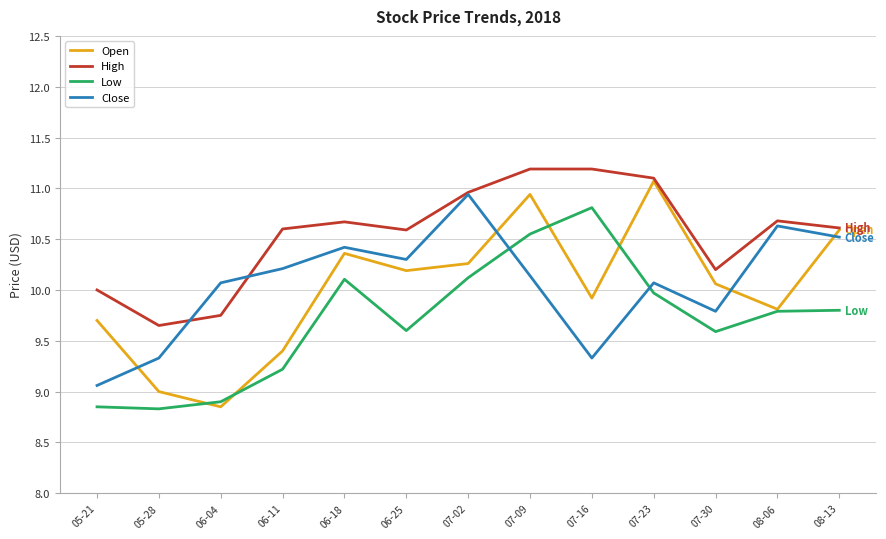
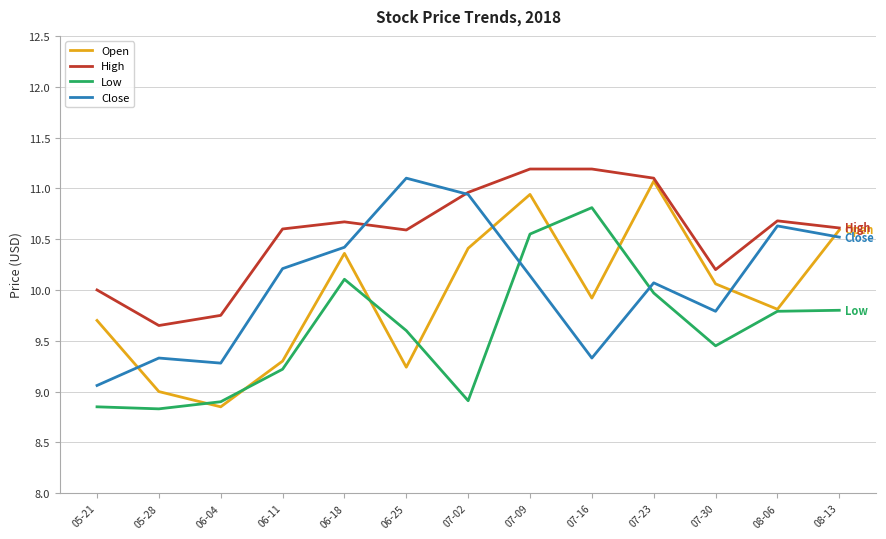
  {
    "Open": {
      "05-21": 9.70,
      "05-28": 9.00,
      "06-04": 8.85,
-     "06-11": 9.4,
+     "06-11": 9.3,
      "06-18": 10.36,
-     "06-25": 10.19,
-     "07-02": 10.26,
+     "06-25": 9.24,
+     "07-02": 10.41,
      "07-09": 10.94,
      "07-16": 9.92,
      "07-23": 11.07,
      "07-30": 10.06
    },
    "High": {
      "05-21": 10.00,
      "05-28": 9.65,
      "06-04": 9.75,
      "06-11": 10.60,
      "06-18": 10.67,
      "06-25": 10.59,
      "07-09": 11.19,
      "07-16": 11.19,
      "07-23": 11.10,
      "07-30": 10.20,
      "08-06": 10.68
    },
    "Low": {
      "05-21": 8.85,
      "05-28": 8.83,
      "06-04": 8.90,
      "06-11": 9.22,
      "06-18": 10.11,
      "06-25": 9.60,
-     "07-02": 10.12,
+     "07-02": 8.91,
      "07-09": 10.55,
      "07-16": 10.81,
      "07-23": 9.97,
-     "07-30": 9.59,
+     "07-30": 9.45,
      "08-13": 9.80
    },
    "Close": {
      "05-21": 9.06,
      "05-28": 9.33,
-     "06-04": 10.07,
+     "06-04": 9.28,
      "06-11": 10.21,
      "06-18": 10.42,
-     "06-25": 10.3,
+     "06-25": 11.1,
      "07-09": 10.14,
      "07-16": 9.33,
      "07-23": 10.07,
      "07-30": 9.79,
      "08-06": 10.63,
      "08-13": 10.52
    }
  }
